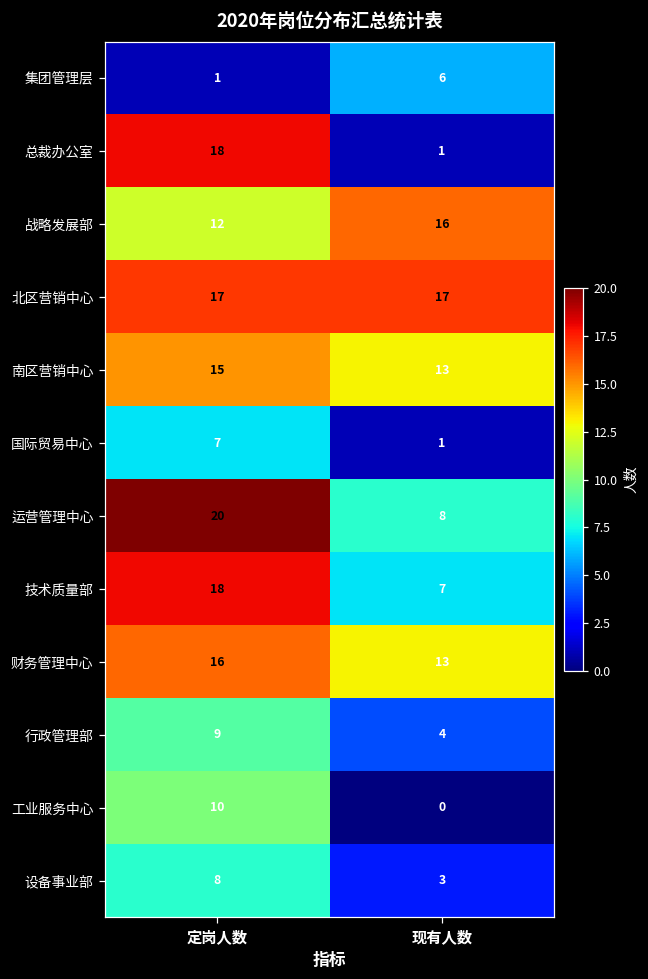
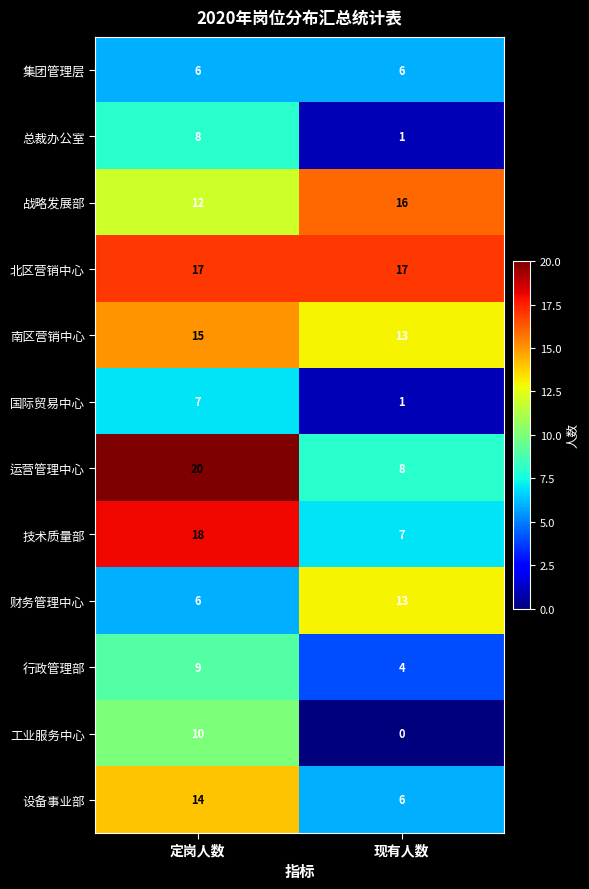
  {
    "集团管理层": {
-     "定岗人数": 1,
+     "定岗人数": 6,
      "现有人数": 6
    },
    "总裁办公室": {
-     "定岗人数": 18,
+     "定岗人数": 8,
      "现有人数": 1
    },
    "战略发展部": {
      "定岗人数": 12,
      "现有人数": 16
    },
    "北区营销中心": {
      "定岗人数": 17,
      "现有人数": 17
    },
    "南区营销中心": {
      "定岗人数": 15,
      "现有人数": 13
    },
    "国际贸易中心": {
      "定岗人数": 7,
      "现有人数": 1
    },
    "运营管理中心": {
      "定岗人数": 20,
      "现有人数": 8
    },
    "技术质量部": {
      "定岗人数": 18,
      "现有人数": 7
    },
    "财务管理中心": {
-     "定岗人数": 16,
+     "定岗人数": 6,
      "现有人数": 13
    },
    "行政管理部": {
      "定岗人数": 9,
      "现有人数": 4
    },
    "工业服务中心": {
      "定岗人数": 10,
      "现有人数": 0
    },
    "设备事业部": {
-     "定岗人数": 8,
-     "现有人数": 3
+     "定岗人数": 14,
+     "现有人数": 6
    }
  }
